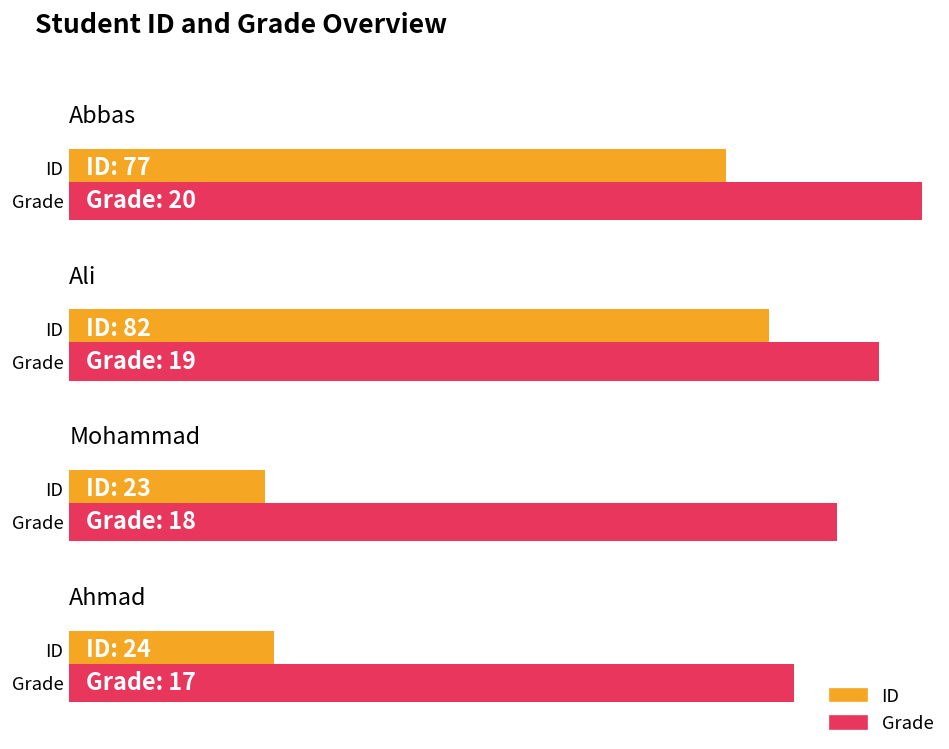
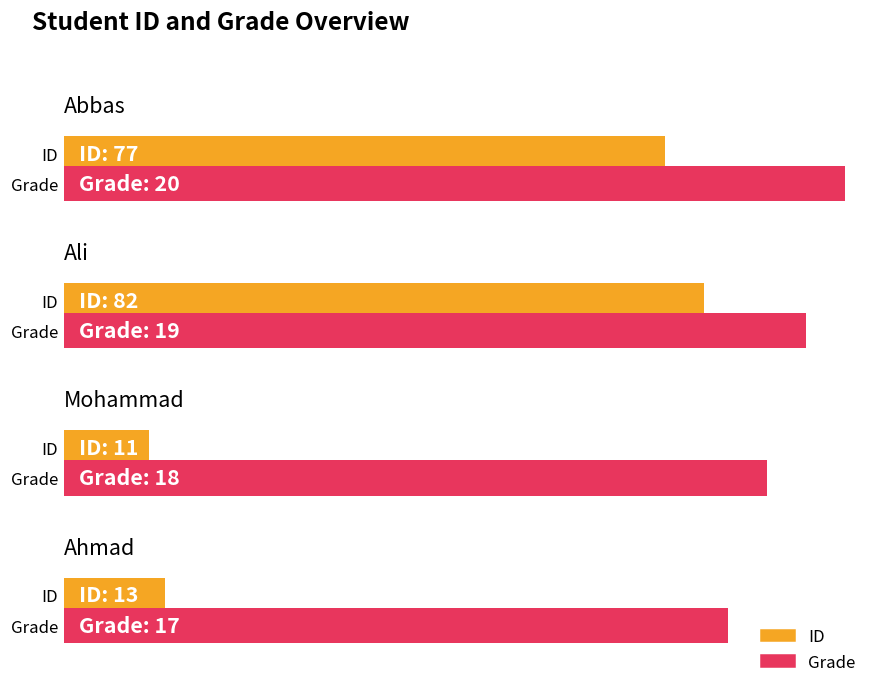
  {
    "Abbas": {
      "ID": 77
    },
    "Ali": {
      "ID": 82
    },
    "Mohammad": {
-     "ID": 23
+     "ID": 11
    },
    "Ahmad": {
-     "ID": 24
+     "ID": 13
    }
  }
